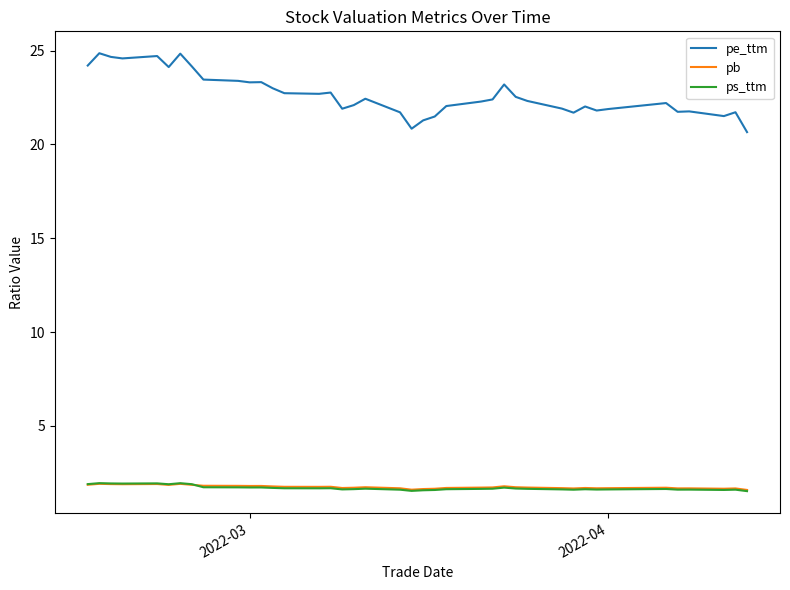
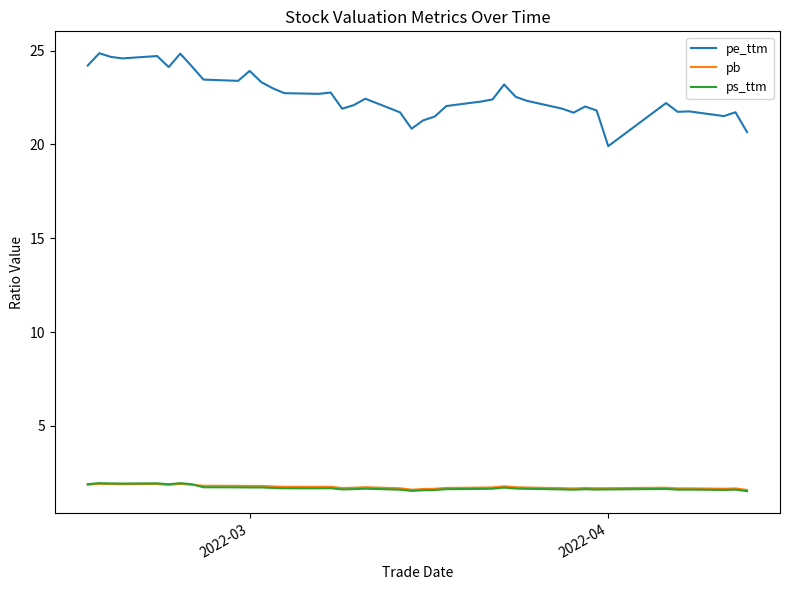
  {
    "pe_ttm": {
-     "2022-03": 23.3,
-     "2022-04": 21.9
+     "2022-03": 23.9,
+     "2022-04": 19.9
    }
  }
